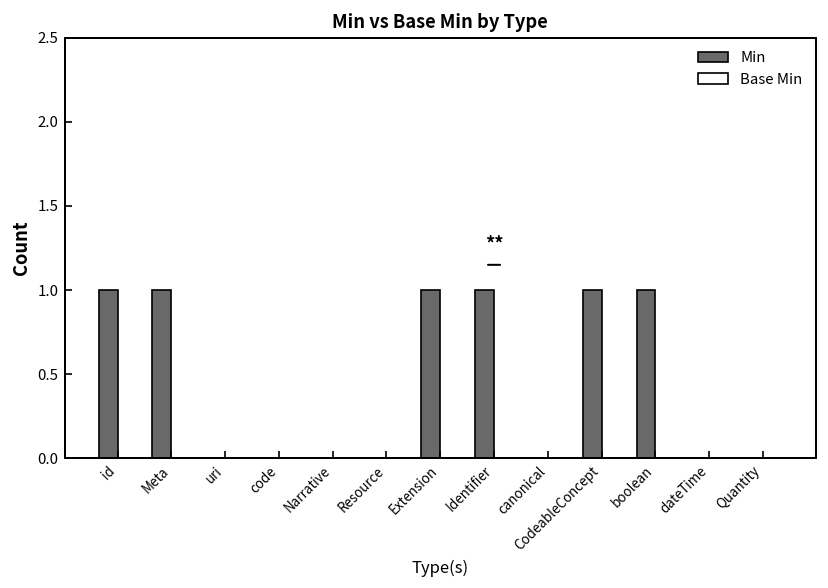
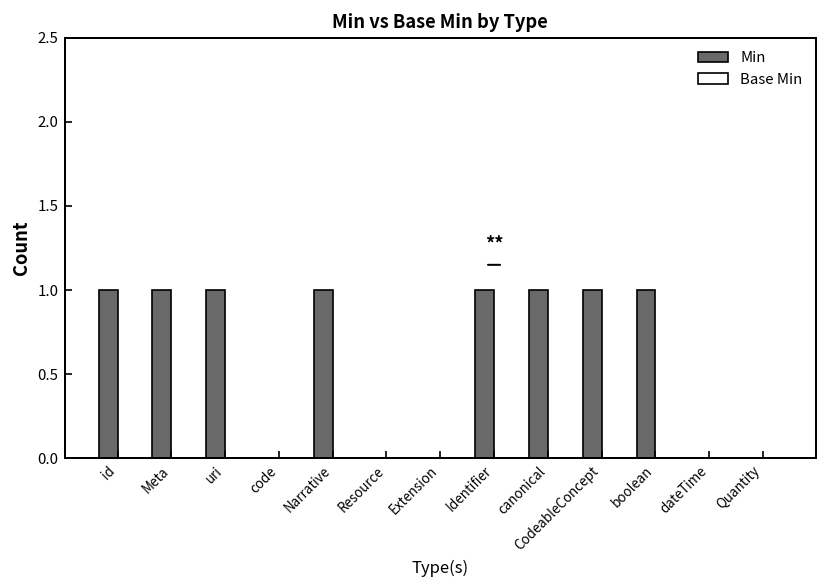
  {
    "Min": {
      "id": 1,
      "Meta": 1,
-     "uri": 0,
+     "uri": 1,
      "code": 0,
-     "Narrative": 0,
+     "Narrative": 1,
      "Resource": 0,
-     "Extension": 1,
+     "Extension": 0,
      "Identifier": 1,
-     "canonical": 0,
+     "canonical": 1,
      "CodeableConcept": 1,
      "boolean": 1,
      "dateTime": 0,
      "Quantity": 0
    },
    "Base Min": {
      "id": 0,
      "Meta": 0,
      "uri": 0,
      "code": 0,
      "Narrative": 0,
      "Resource": 0,
      "Extension": 0,
      "Identifier": 0,
      "canonical": 0,
      "CodeableConcept": 0,
      "boolean": 0,
      "dateTime": 0,
      "Quantity": 0
    }
  }
